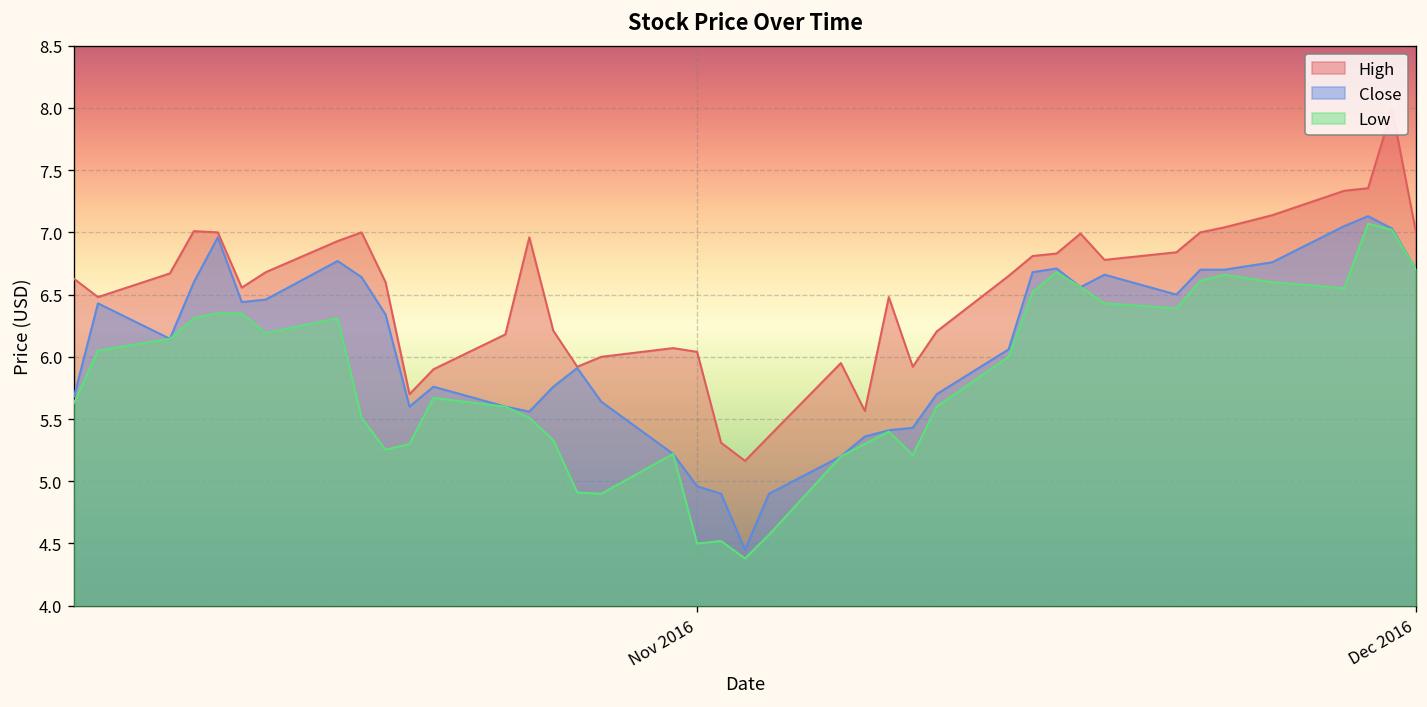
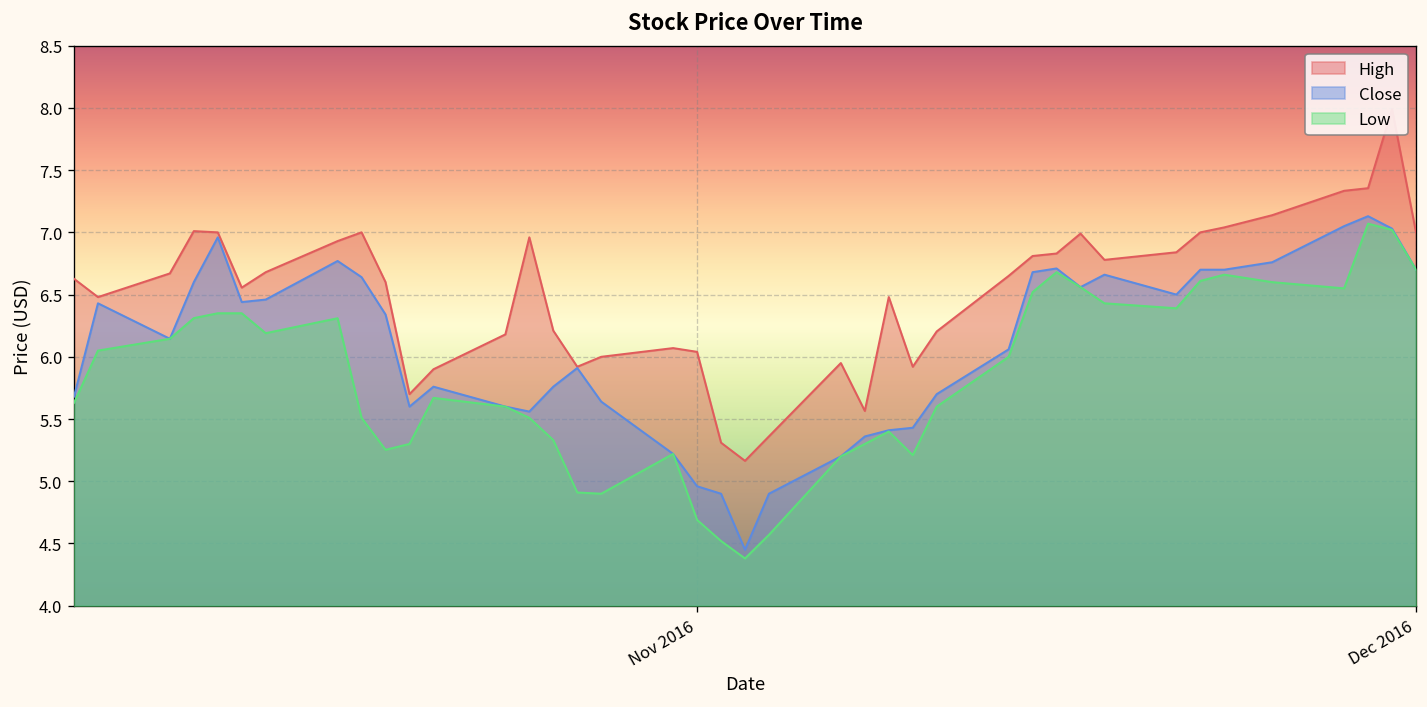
  {
    "High": {
      "Nov 2016": 6.04,
      "Dec 2016": 7.00
    },
    "Close": {
      "Nov 2016": 4.96
    },
    "Low": {
-     "Nov 2016": 4.50
+     "Nov 2016": 4.69
    }
  }
